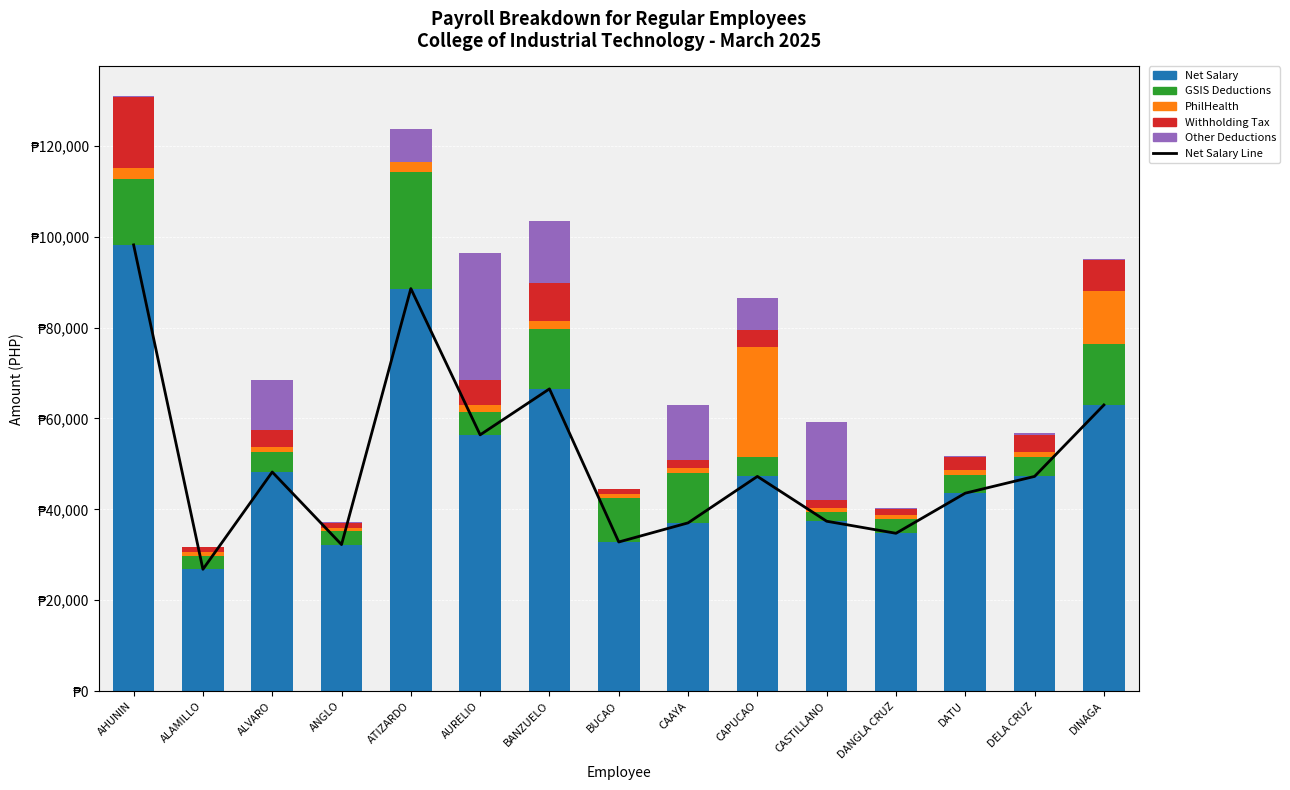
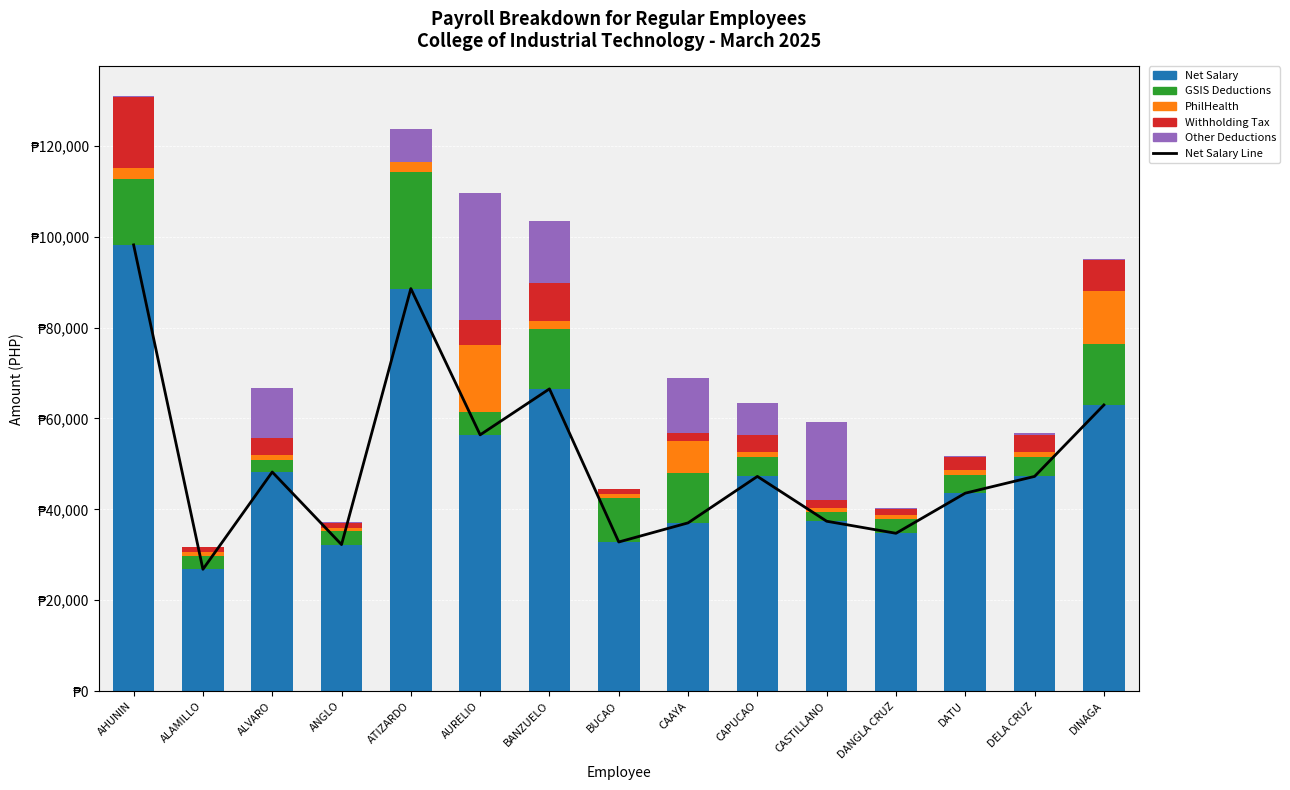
  {
    "Net Salary": {
      "AHUNIN": "₱98,000",
      "ALAMILLO": "₱27,000",
      "ALVARO": "₱48,000",
      "ANGLO": "₱32,000",
      "ATIZARDO": "₱89,000",
      "AURELIO": "₱56,000",
      "BANZUELO": "₱67,000",
      "BUCAO": "₱33,000",
      "CAAYA": "₱37,000",
      "CAPUCAO": "₱47,000",
      "CASTILLANO": "₱37,000",
      "DANGLA CRUZ": "₱35,000",
      "DATU": "₱44,000",
      "DELA CRUZ": "₱47,000",
      "DINAGA": "₱63,000"
    },
    "GSIS Deductions": {
      "AHUNIN": "₱14,000",
      "ALAMILLO": "₱3,000",
-     "ALVARO": "₱4,000",
+     "ALVARO": "₱3,000",
      "ANGLO": "₱3,000",
      "ATIZARDO": "₱26,000",
      "AURELIO": "₱5,000",
      "BANZUELO": "₱13,000",
      "BUCAO": "₱10,000",
      "CAAYA": "₱11,000",
      "CAPUCAO": "₱4,000",
      "CASTILLANO": "₱2,000",
      "DANGLA CRUZ": "₱3,000",
      "DATU": "₱4,000",
      "DELA CRUZ": "₱4,000",
      "DINAGA": "₱14,000"
    },
    "PhilHealth": {
      "AHUNIN": "₱2,000",
      "ALAMILLO": "₱1,000",
      "ALVARO": "₱1,000",
      "ANGLO": "₱1,000",
      "ATIZARDO": "₱2,000",
-     "AURELIO": "₱1,000",
+     "AURELIO": "₱15,000",
      "BANZUELO": "₱2,000",
      "BUCAO": "₱1,000",
-     "CAAYA": "₱1,000",
-     "CAPUCAO": "₱24,000",
+     "CAAYA": "₱7,000",
+     "CAPUCAO": "₱1,000",
      "CASTILLANO": "₱1,000",
      "DANGLA CRUZ": "₱1,000",
      "DATU": "₱1,000",
      "DELA CRUZ": "₱1,000",
      "DINAGA": "₱12,000"
    },
    "Withholding Tax": {
      "AHUNIN": "₱16,000",
      "ALAMILLO": "₱1,000",
      "ALVARO": "₱4,000",
      "ANGLO": "₱1,000",
      "ATIZARDO": "₱0",
      "AURELIO": "₱6,000",
      "BANZUELO": "₱8,000",
      "BUCAO": "₱1,000",
      "CAAYA": "₱2,000",
      "CAPUCAO": "₱4,000",
      "CASTILLANO": "₱2,000",
      "DANGLA CRUZ": "₱1,000",
      "DATU": "₱3,000",
      "DELA CRUZ": "₱4,000",
      "DINAGA": "₱7,000"
    },
    "Other Deductions": {
      "ALVARO": "₱11,000",
      "ATIZARDO": "₱7,000",
      "AURELIO": "₱28,000",
      "BANZUELO": "₱14,000",
      "CAAYA": "₱12,000",
      "CAPUCAO": "₱7,000",
      "CASTILLANO": "₱17,000",
      "DELA CRUZ": "₱1,000"
    }
  }
